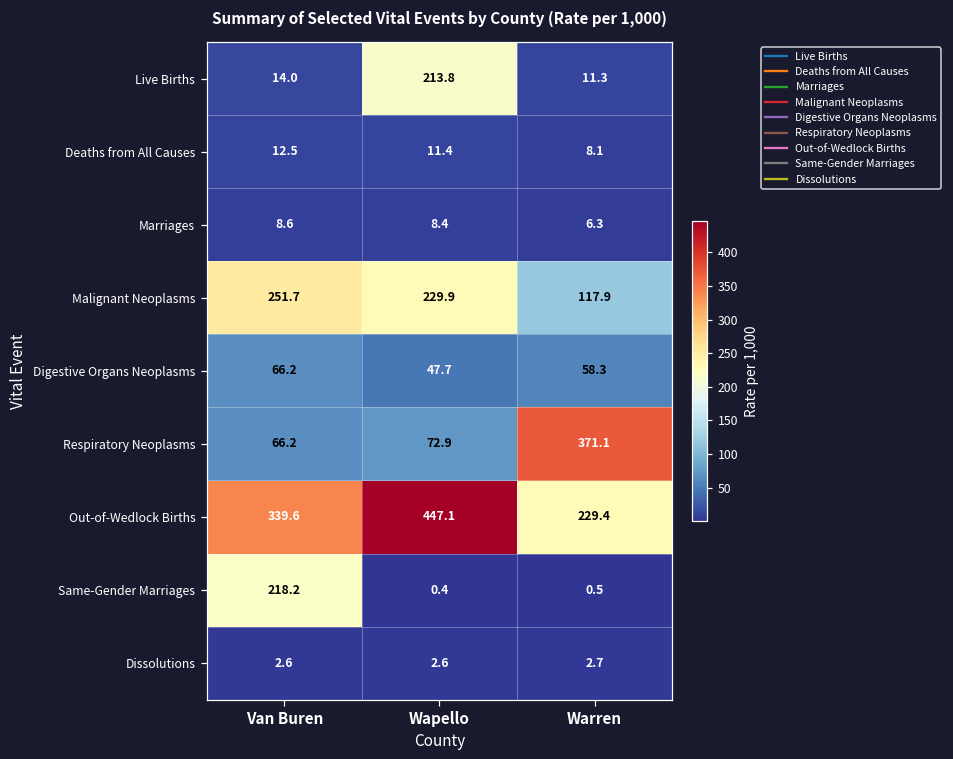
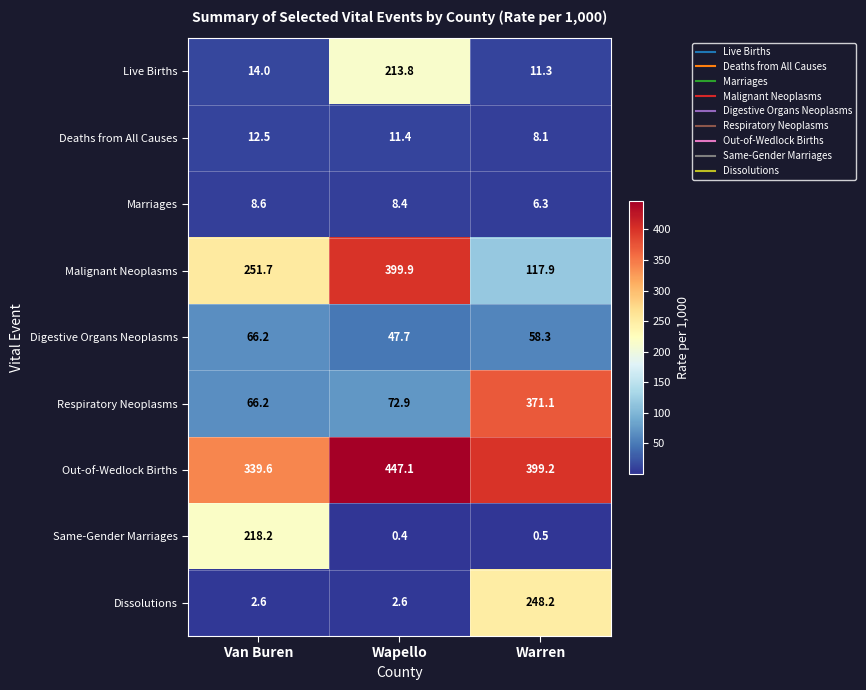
  {
    "Live Births": {
      "Van Buren": 14.0,
      "Wapello": 213.8,
      "Warren": 11.3
    },
    "Deaths from All Causes": {
      "Van Buren": 12.5,
      "Wapello": 11.4,
      "Warren": 8.1
    },
    "Marriages": {
      "Van Buren": 8.6,
      "Wapello": 8.4,
      "Warren": 6.3
    },
    "Malignant Neoplasms": {
      "Van Buren": 251.7,
-     "Wapello": 229.9,
+     "Wapello": 399.9,
      "Warren": 117.9
    },
    "Digestive Organs Neoplasms": {
      "Van Buren": 66.2,
      "Wapello": 47.7,
      "Warren": 58.3
    },
    "Respiratory Neoplasms": {
      "Van Buren": 66.2,
      "Wapello": 72.9,
      "Warren": 371.1
    },
    "Out-of-Wedlock Births": {
      "Van Buren": 339.6,
      "Wapello": 447.1,
-     "Warren": 229.4
+     "Warren": 399.2
    },
    "Same-Gender Marriages": {
      "Van Buren": 218.2,
      "Wapello": 0.4,
      "Warren": 0.5
    },
    "Dissolutions": {
      "Van Buren": 2.6,
      "Wapello": 2.6,
-     "Warren": 2.7
+     "Warren": 248.2
    }
  }
